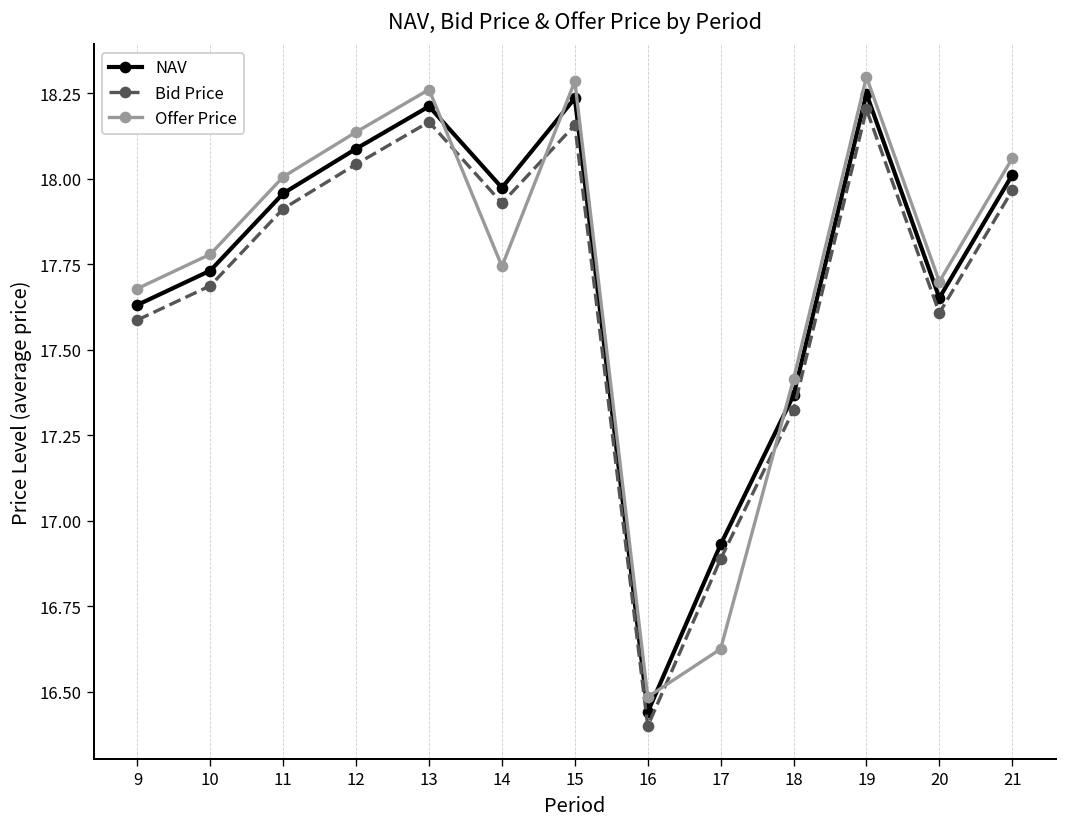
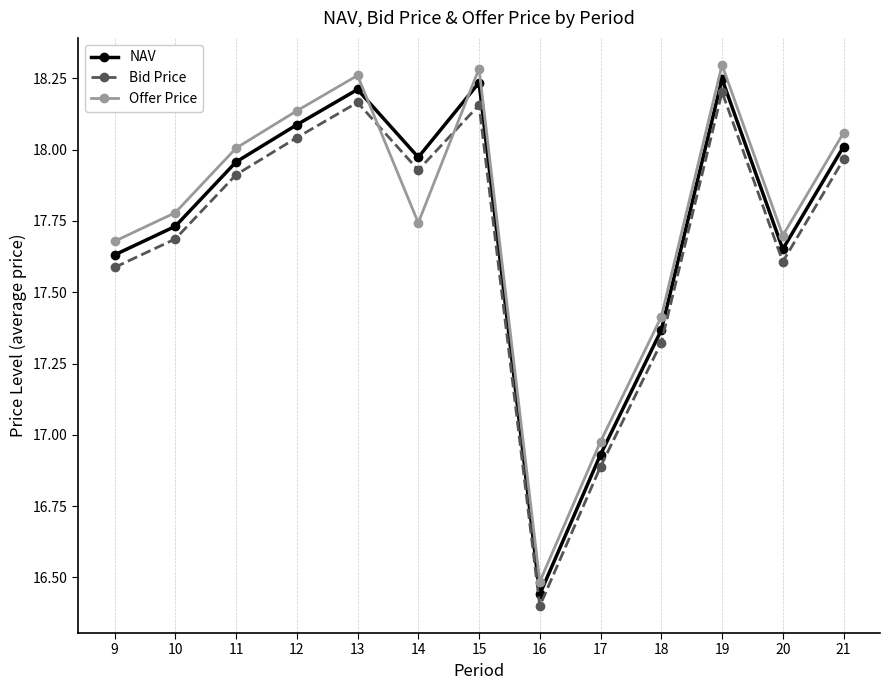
  {
    "NAV": {
      "9": 17.63,
      "10": 17.73,
      "11": 17.96,
      "12": 18.09,
      "13": 18.21,
      "14": 17.97,
      "15": 18.24,
      "16": 16.44,
      "17": 16.93,
      "18": 17.37,
      "19": 18.25,
      "20": 17.65,
      "21": 18.01
    },
    "Bid Price": {
      "9": 17.59,
      "10": 17.69,
      "11": 17.91,
      "12": 18.04,
      "13": 18.17,
      "14": 17.93,
      "15": 18.16,
      "16": 16.40,
      "17": 16.89,
      "18": 17.32,
      "19": 18.20,
      "20": 17.61,
      "21": 17.97
    },
    "Offer Price": {
      "9": 17.68,
      "10": 17.78,
      "11": 18.01,
      "12": 18.14,
      "13": 18.26,
      "14": 17.74,
      "15": 18.28,
      "16": 16.49,
-     "17": 16.63,
+     "17": 16.98,
      "18": 17.41,
      "19": 18.30,
      "20": 17.70,
      "21": 18.06
    }
  }
